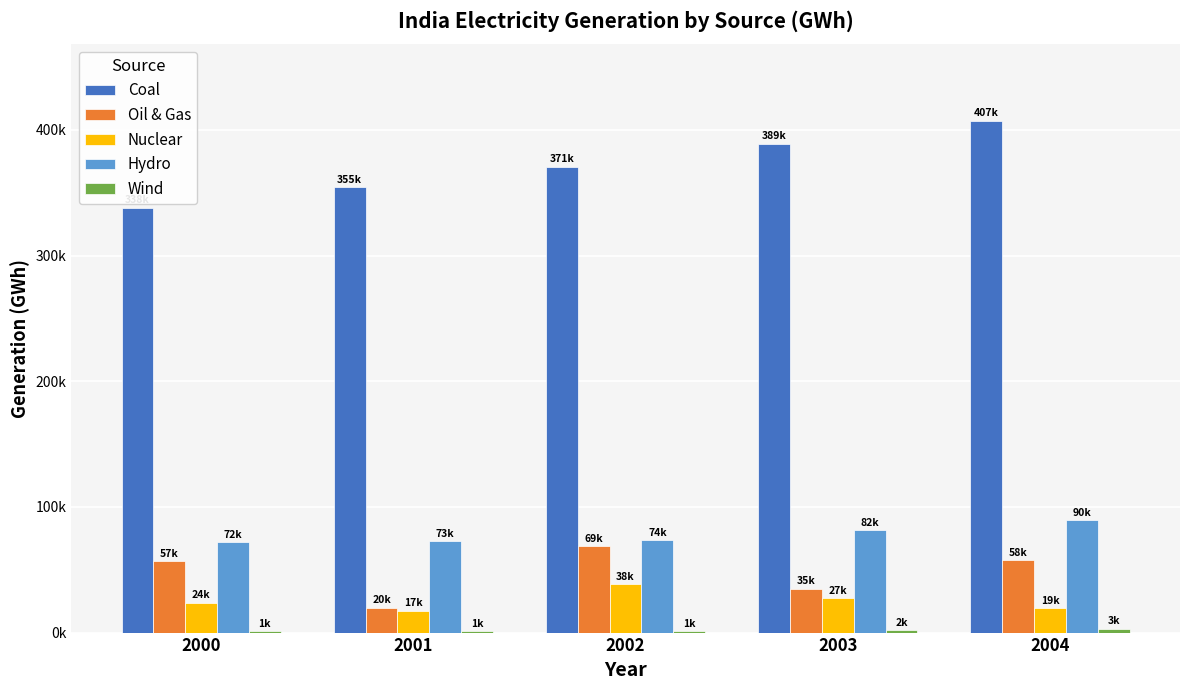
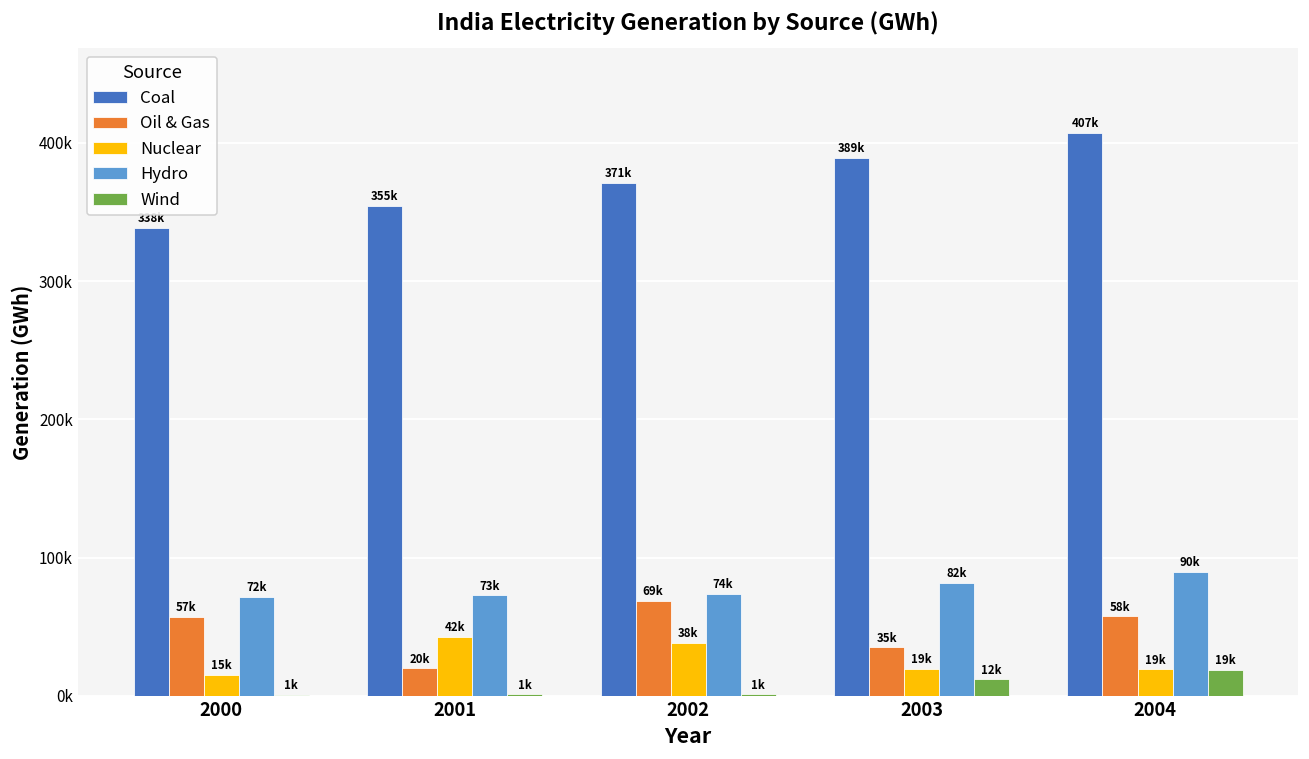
  {
    "Oil & Gas": {
      "2000": "57k",
      "2001": "20k",
      "2002": "69k",
      "2003": "35k",
      "2004": "58k"
    },
    "Nuclear": {
-     "2000": "24k",
-     "2001": "17k",
+     "2000": "15k",
+     "2001": "42k",
      "2002": "38k",
-     "2003": "27k",
+     "2003": "19k",
      "2004": "19k"
    },
    "Wind": {
      "2000": "1k",
      "2001": "1k",
      "2002": "1k",
-     "2003": "2k",
-     "2004": "3k"
+     "2003": "12k",
+     "2004": "19k"
    }
  }
